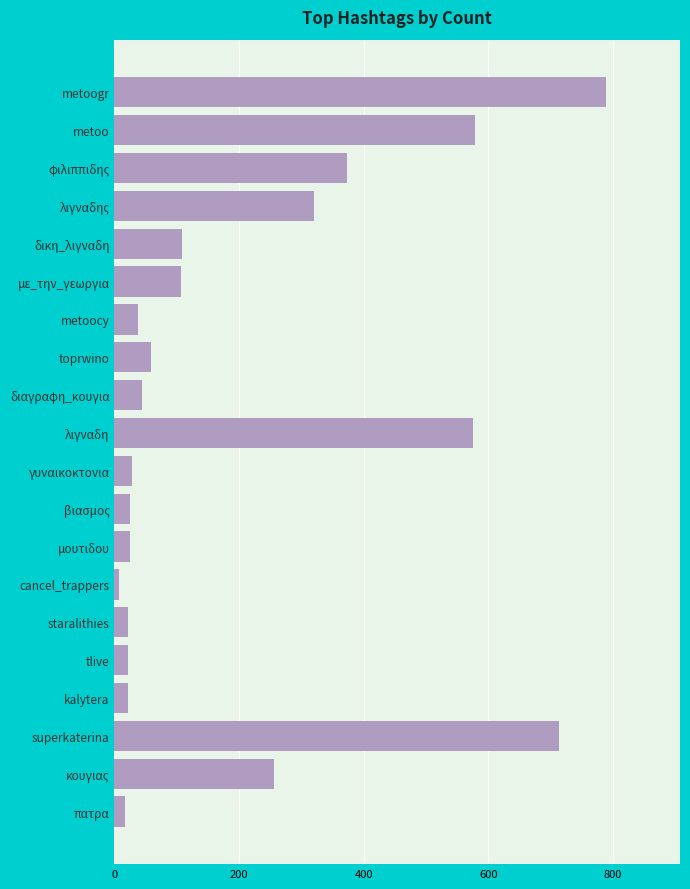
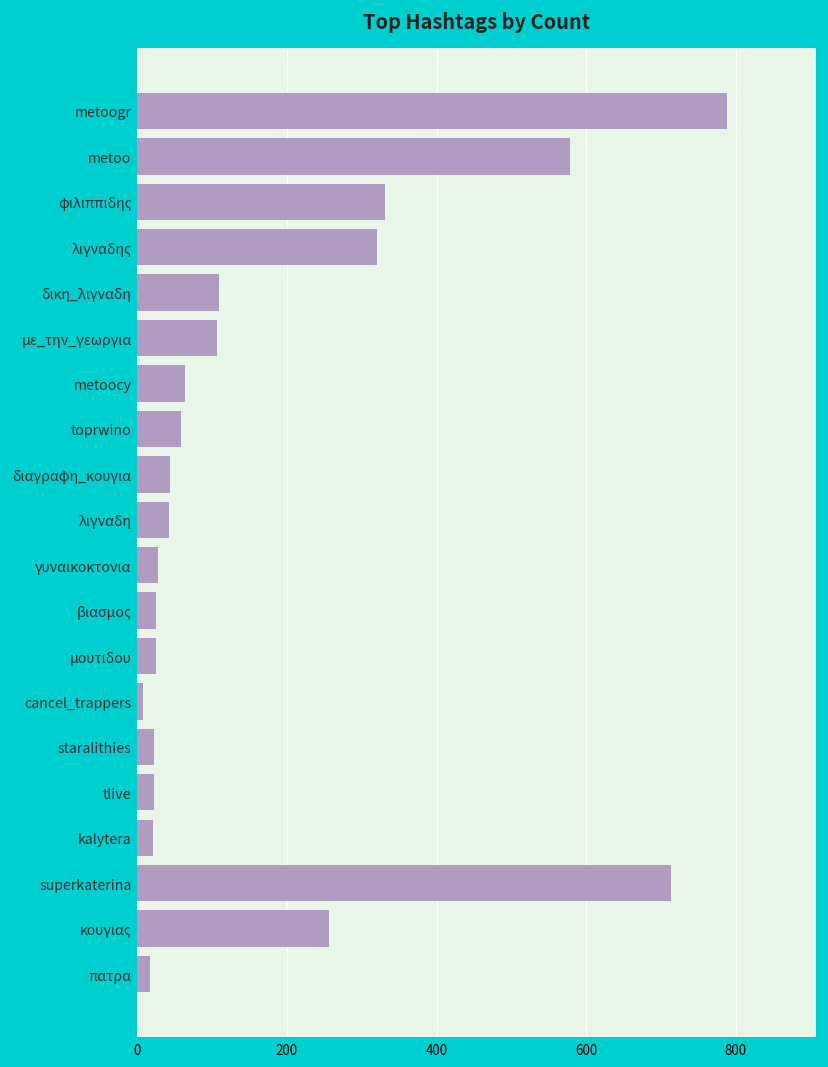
  {
    "metoogr": 790,
    "metoo": 580,
-   "φιλιππιδης": 370,
+   "φιλιππιδης": 330,
    "λιγναδης": 320,
    "δικη_λιγναδη": 110,
    "με_την_γεωργια": 110,
-   "metoocy": 40,
+   "metoocy": 60,
    "toprwino": 60,
    "διαγραφη_κουγια": 40,
-   "λιγναδη": 580,
+   "λιγναδη": 40,
    "γυναικοκτονια": 30,
    "βιασμος": 30,
    "μουτιδου": 30,
    "cancel_trappers": 10,
    "staralithies": 20,
    "tlive": 20,
    "kalytera": 20,
    "superkaterina": 710,
    "κουγιας": 260,
    "πατρα": 20
  }
